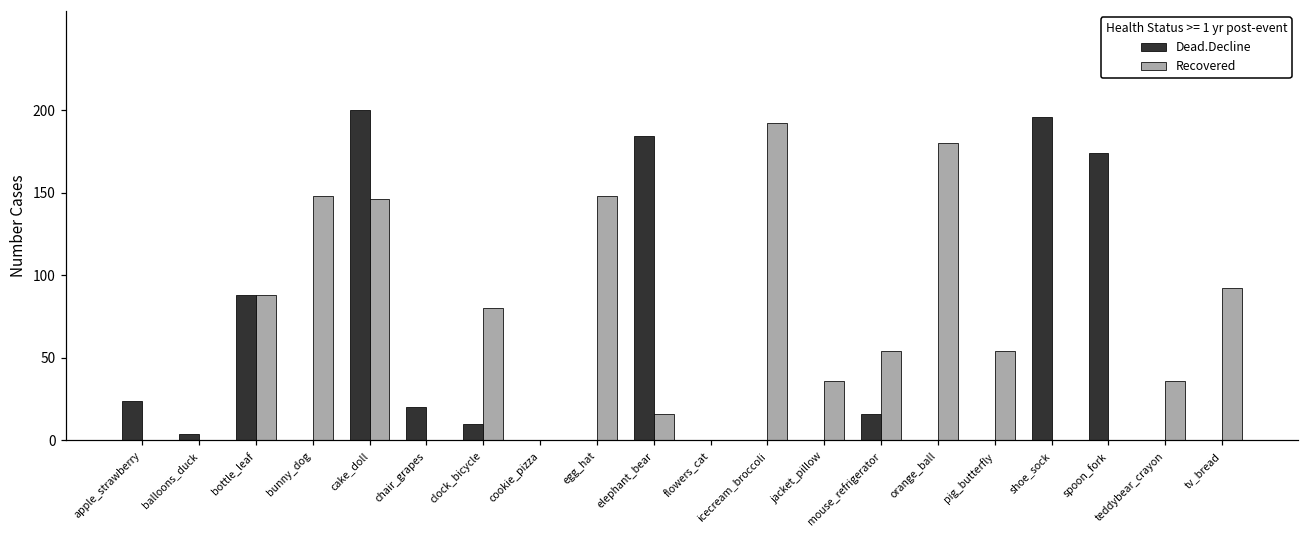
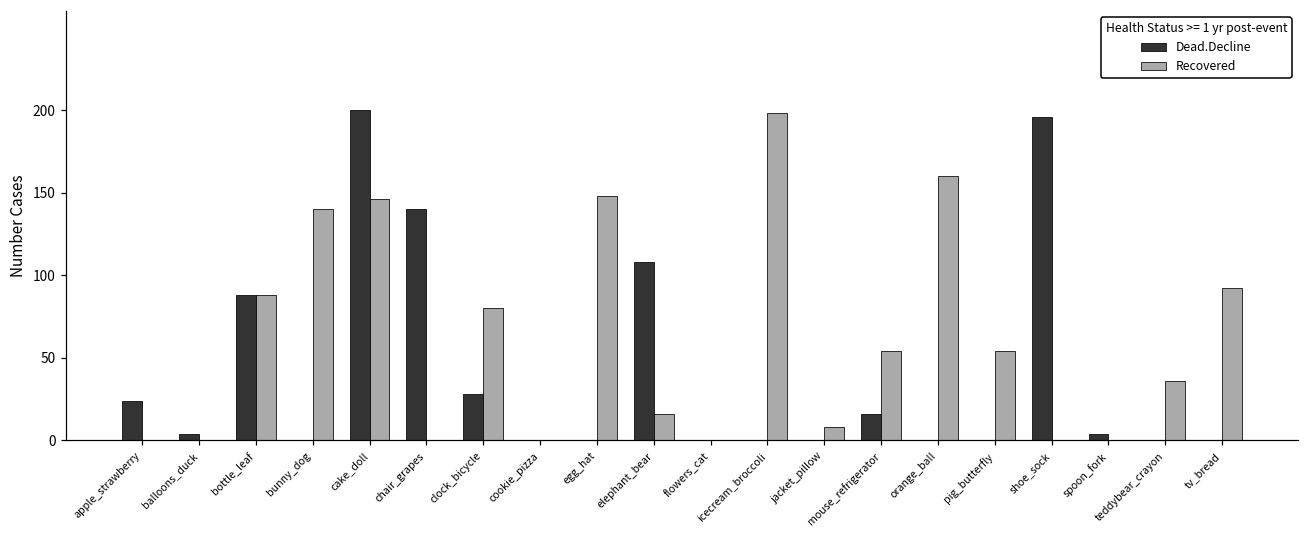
  {
    "Dead.Decline": {
      "apple_strawberry": 24,
      "balloons_duck": 4,
      "bottle_leaf": 88,
      "bunny_dog": 0,
      "cake_doll": 200,
-     "chair_grapes": 20,
-     "clock_bicycle": 10,
+     "chair_grapes": 140,
+     "clock_bicycle": 28,
      "cookie_pizza": 0,
      "egg_hat": 0,
-     "elephant_bear": 184,
+     "elephant_bear": 108,
      "flowers_cat": 0,
      "icecream_broccoli": 0,
      "jacket_pillow": 0,
      "mouse_refrigerator": 16,
      "orange_ball": 0,
      "pig_butterfly": 0,
      "shoe_sock": 196,
-     "spoon_fork": 174,
+     "spoon_fork": 4,
      "teddybear_crayon": 0,
      "tv_bread": 0
    },
    "Recovered": {
      "apple_strawberry": 0,
      "balloons_duck": 0,
      "bottle_leaf": 88,
-     "bunny_dog": 148,
+     "bunny_dog": 140,
      "cake_doll": 146,
      "chair_grapes": 0,
      "clock_bicycle": 80,
      "cookie_pizza": 0,
      "egg_hat": 148,
      "elephant_bear": 16,
      "flowers_cat": 0,
-     "icecream_broccoli": 192,
-     "jacket_pillow": 36,
+     "icecream_broccoli": 198,
+     "jacket_pillow": 8,
      "mouse_refrigerator": 54,
-     "orange_ball": 180,
+     "orange_ball": 160,
      "pig_butterfly": 54,
      "shoe_sock": 0,
      "spoon_fork": 0,
      "teddybear_crayon": 36,
      "tv_bread": 92
    }
  }
